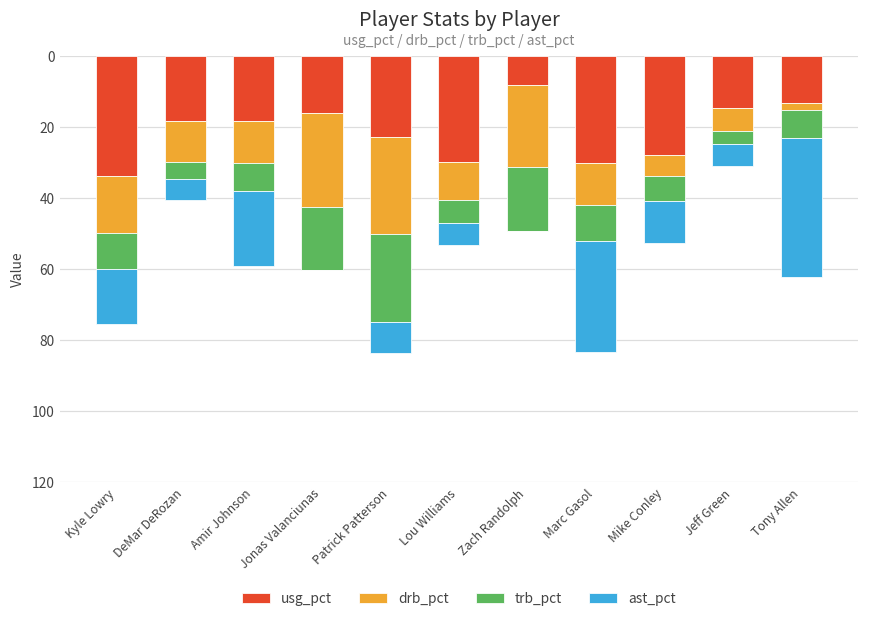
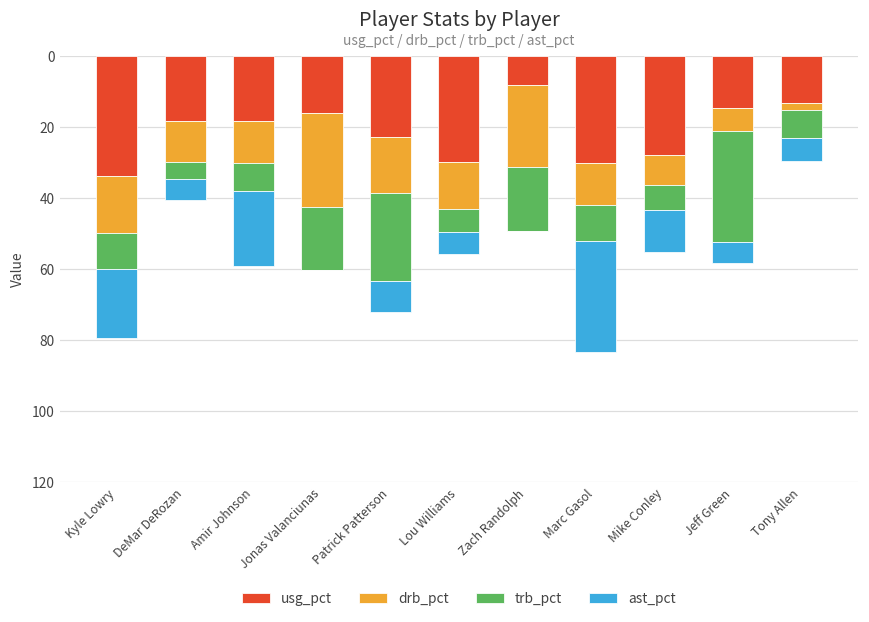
  {
    "usg_pct": {
      "Kyle Lowry": 34,
      "DeMar DeRozan": 18,
      "Amir Johnson": 18,
      "Jonas Valanciunas": 16,
      "Patrick Patterson": 23,
      "Lou Williams": 30,
      "Zach Randolph": 8,
      "Marc Gasol": 30,
      "Mike Conley": 28,
      "Jeff Green": 15,
      "Tony Allen": 13
    },
    "drb_pct": {
      "Kyle Lowry": 16,
      "DeMar DeRozan": 12,
      "Amir Johnson": 12,
      "Jonas Valanciunas": 27,
-     "Patrick Patterson": 27,
-     "Lou Williams": 11,
+     "Patrick Patterson": 16,
+     "Lou Williams": 13,
      "Zach Randolph": 23,
      "Marc Gasol": 12,
-     "Mike Conley": 6,
+     "Mike Conley": 9,
      "Jeff Green": 6,
      "Tony Allen": 2
    },
    "trb_pct": {
      "Kyle Lowry": 10,
      "DeMar DeRozan": 5,
      "Amir Johnson": 8,
      "Jonas Valanciunas": 18,
      "Patrick Patterson": 25,
      "Lou Williams": 6,
      "Zach Randolph": 18,
      "Marc Gasol": 10,
      "Mike Conley": 7,
-     "Jeff Green": 4,
+     "Jeff Green": 31,
      "Tony Allen": 8
    },
    "ast_pct": {
-     "Kyle Lowry": 16,
+     "Kyle Lowry": 20,
      "DeMar DeRozan": 6,
      "Amir Johnson": 21,
      "Jonas Valanciunas": 0,
      "Patrick Patterson": 9,
      "Lou Williams": 6,
      "Zach Randolph": 0,
      "Marc Gasol": 31,
      "Mike Conley": 12,
      "Jeff Green": 6,
-     "Tony Allen": 39
+     "Tony Allen": 7
    }
  }
